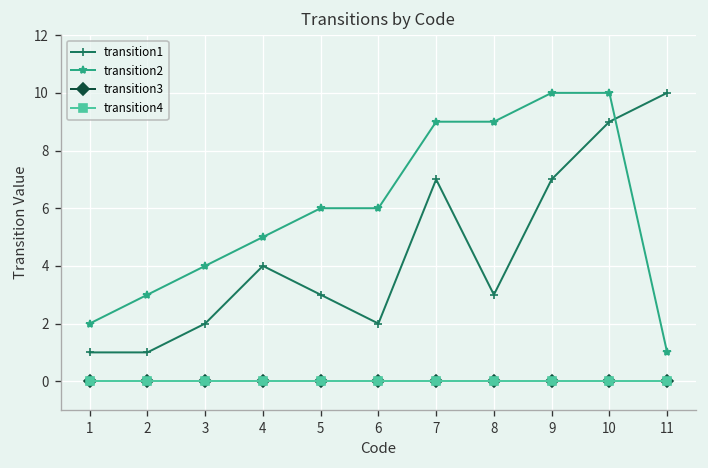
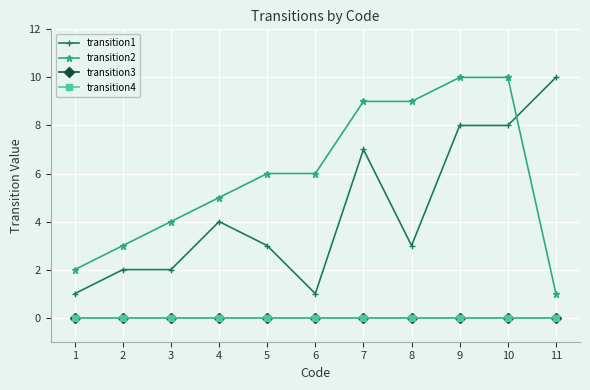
  {
    "transition1": {
      "1": 1,
-     "2": 1,
+     "2": 2,
      "3": 2,
      "4": 4,
      "5": 3,
-     "6": 2,
+     "6": 1,
      "7": 7,
      "8": 3,
-     "9": 7,
-     "10": 9,
+     "9": 8,
+     "10": 8,
      "11": 10
    }
  }
